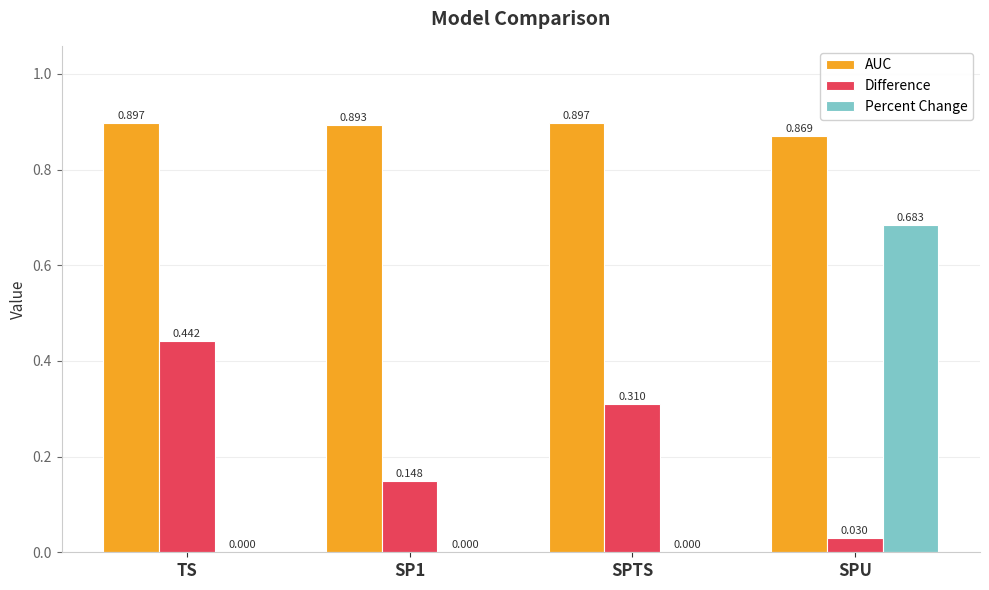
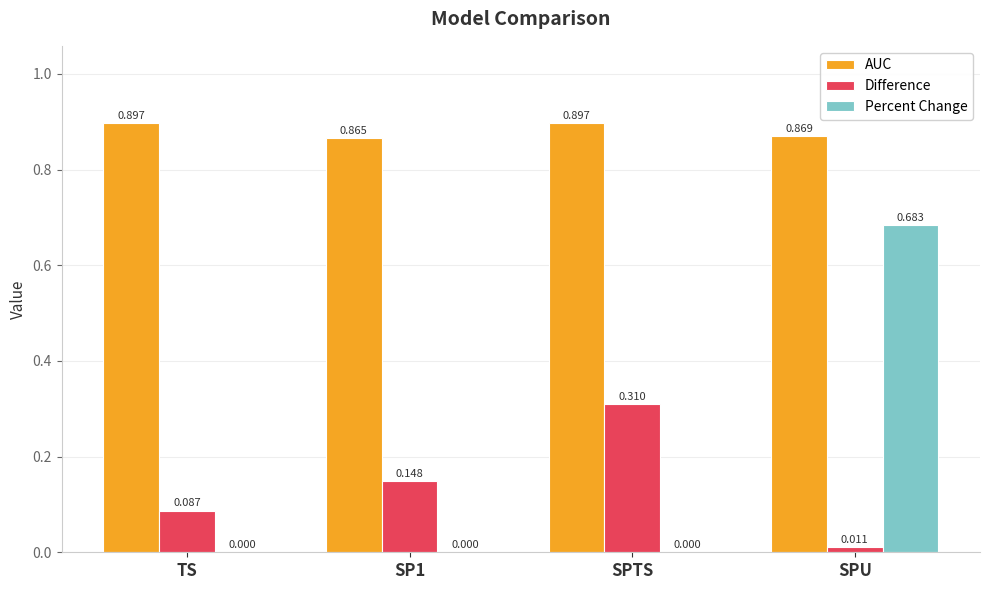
  {
    "AUC": {
      "TS": 0.897,
-     "SP1": 0.893,
+     "SP1": 0.865,
      "SPTS": 0.897,
      "SPU": 0.869
    },
    "Difference": {
-     "TS": 0.442,
+     "TS": 0.087,
      "SP1": 0.148,
      "SPTS": 0.310,
-     "SPU": 0.030
+     "SPU": 0.011
    },
    "Percent Change": {
      "TS": 0.000,
      "SP1": 0.000,
      "SPTS": 0.000,
      "SPU": 0.683
    }
  }
